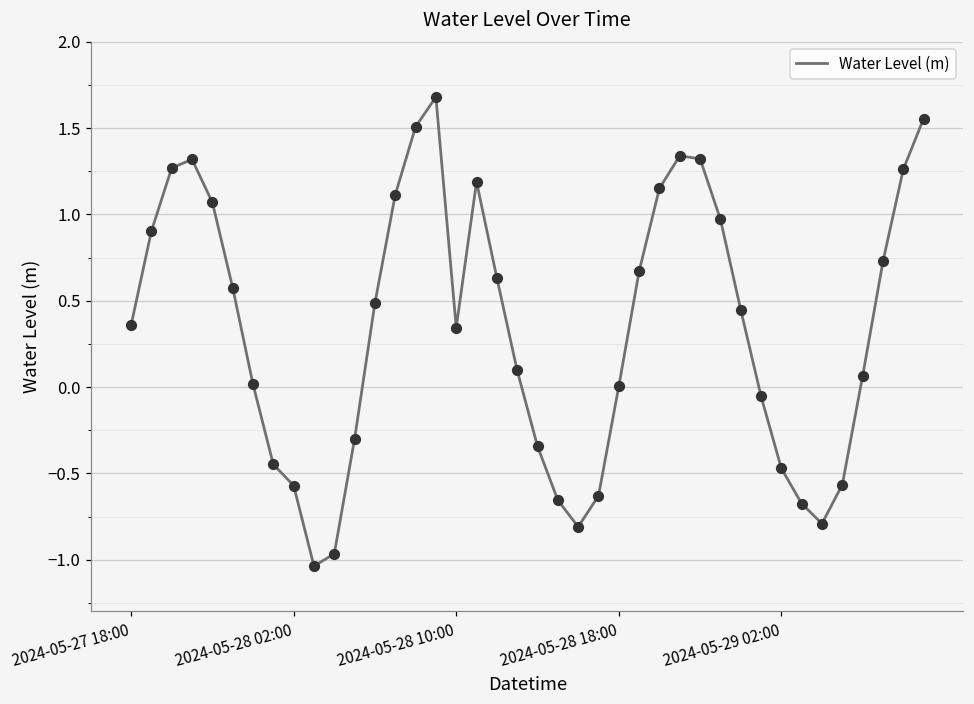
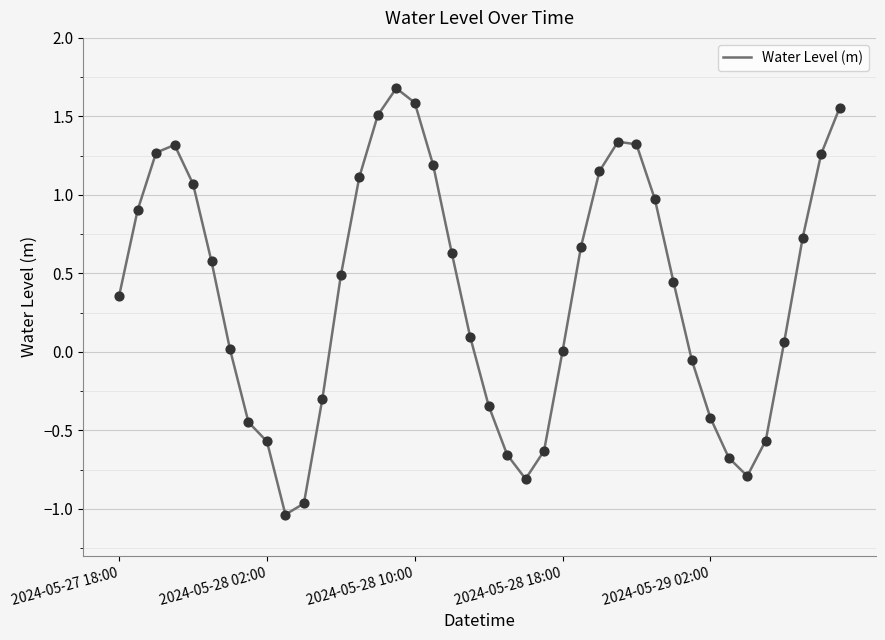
  {
    "2024-05-27 18:00": 0.36,
    "2024-05-28 02:00": -0.57,
-   "2024-05-28 10:00": 0.34,
+   "2024-05-28 10:00": 1.59,
    "2024-05-28 18:00": 0.00,
-   "2024-05-29 02:00": -0.47
+   "2024-05-29 02:00": -0.42
  }
